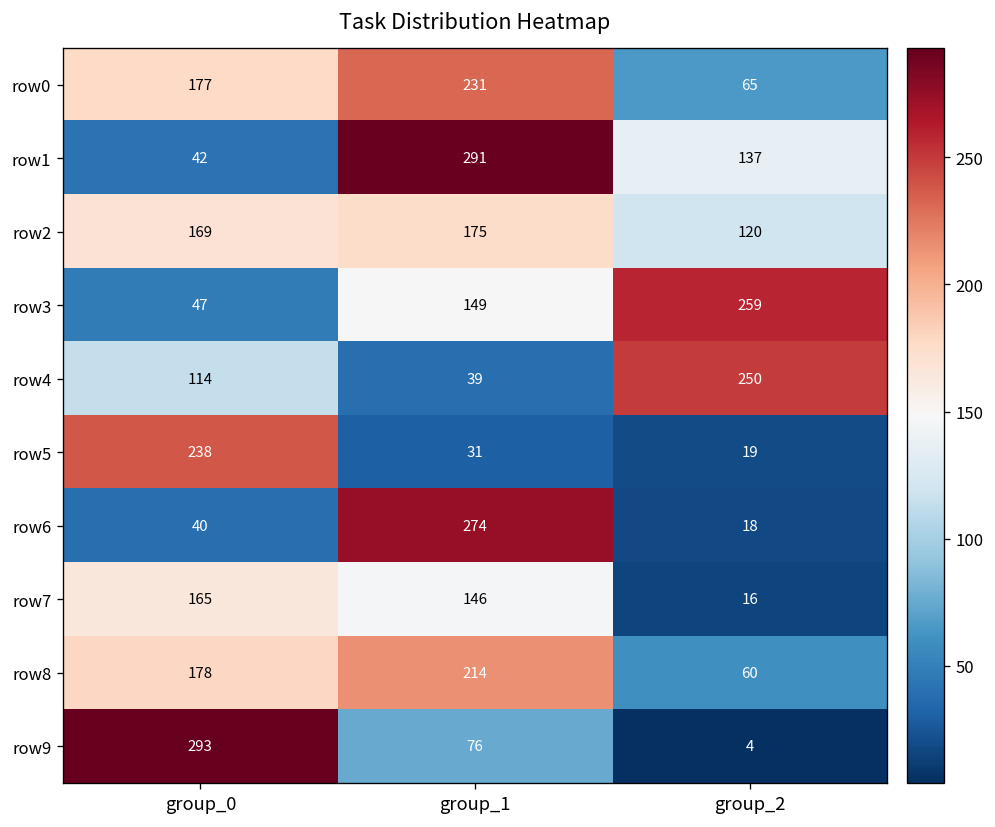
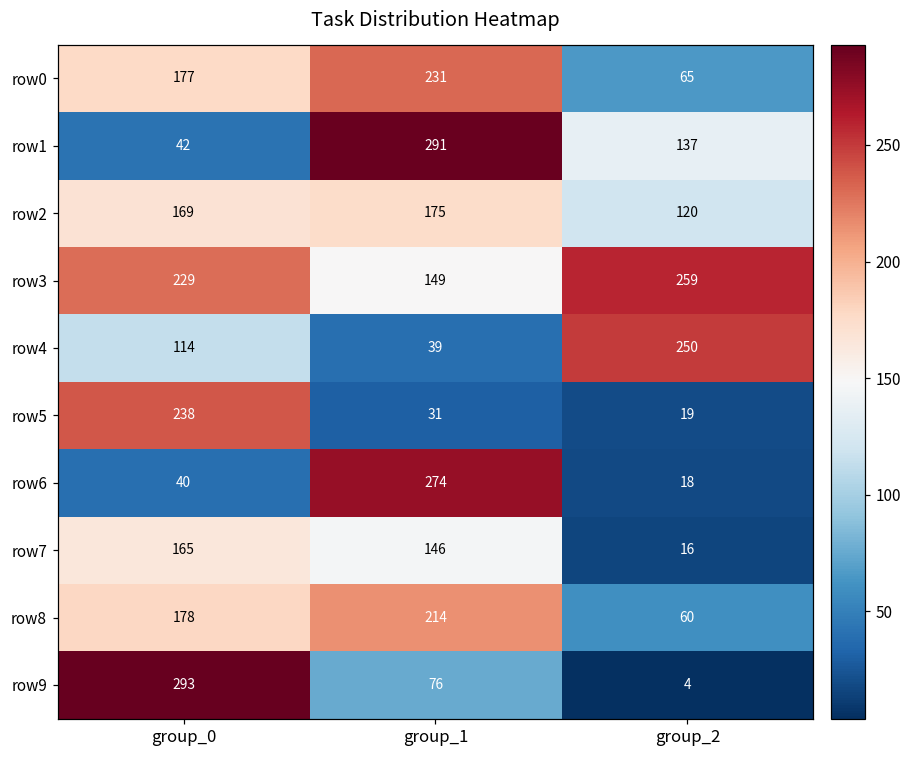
  {
    "row0": {
      "group_0": 177,
      "group_1": 231,
      "group_2": 65
    },
    "row1": {
      "group_0": 42,
      "group_1": 291,
      "group_2": 137
    },
    "row2": {
      "group_0": 169,
      "group_1": 175,
      "group_2": 120
    },
    "row3": {
-     "group_0": 47,
+     "group_0": 229,
      "group_1": 149,
      "group_2": 259
    },
    "row4": {
      "group_0": 114,
      "group_1": 39,
      "group_2": 250
    },
    "row5": {
      "group_0": 238,
      "group_1": 31,
      "group_2": 19
    },
    "row6": {
      "group_0": 40,
      "group_1": 274,
      "group_2": 18
    },
    "row7": {
      "group_0": 165,
      "group_1": 146,
      "group_2": 16
    },
    "row8": {
      "group_0": 178,
      "group_1": 214,
      "group_2": 60
    },
    "row9": {
      "group_0": 293,
      "group_1": 76,
      "group_2": 4
    }
  }
